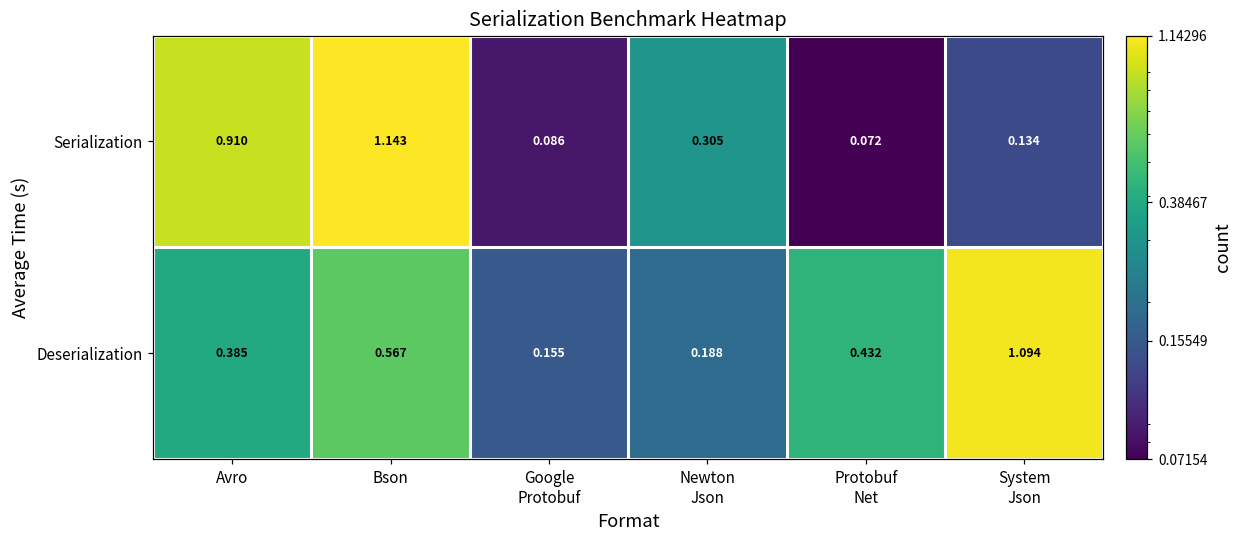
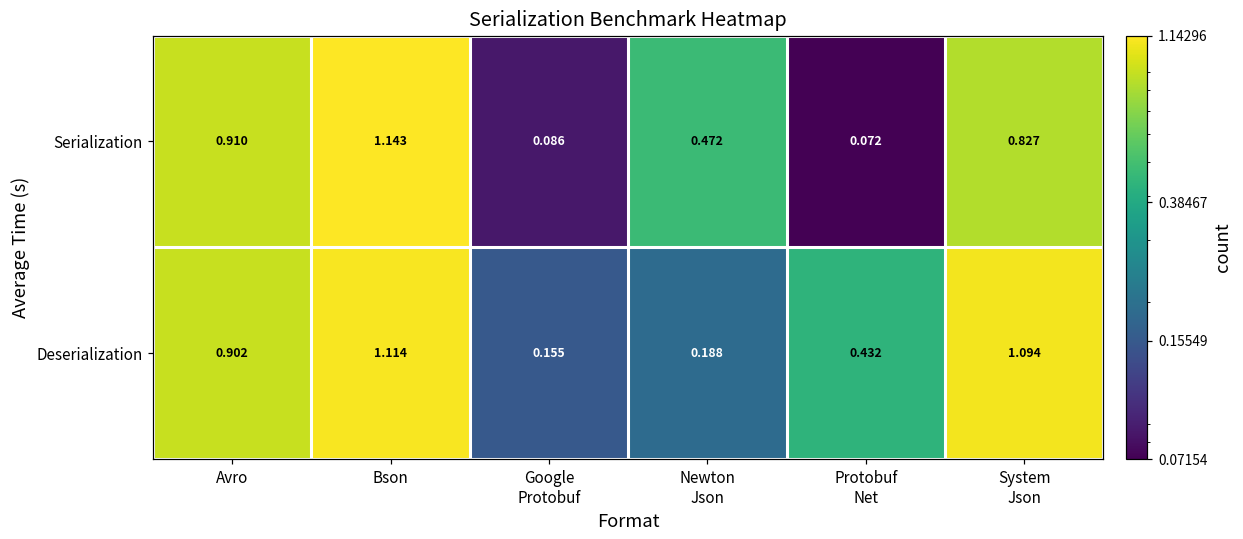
  {
    "Serialization": {
      "Avro": 0.910,
      "Bson": 1.143,
      "Google Protobuf": 0.086,
-     "Newton Json": 0.305,
+     "Newton Json": 0.472,
      "Protobuf Net": 0.072,
-     "System Json": 0.134
+     "System Json": 0.827
    },
    "Deserialization": {
-     "Avro": 0.385,
-     "Bson": 0.567,
+     "Avro": 0.902,
+     "Bson": 1.114,
      "Google Protobuf": 0.155,
      "Newton Json": 0.188,
      "Protobuf Net": 0.432,
      "System Json": 1.094
    }
  }
